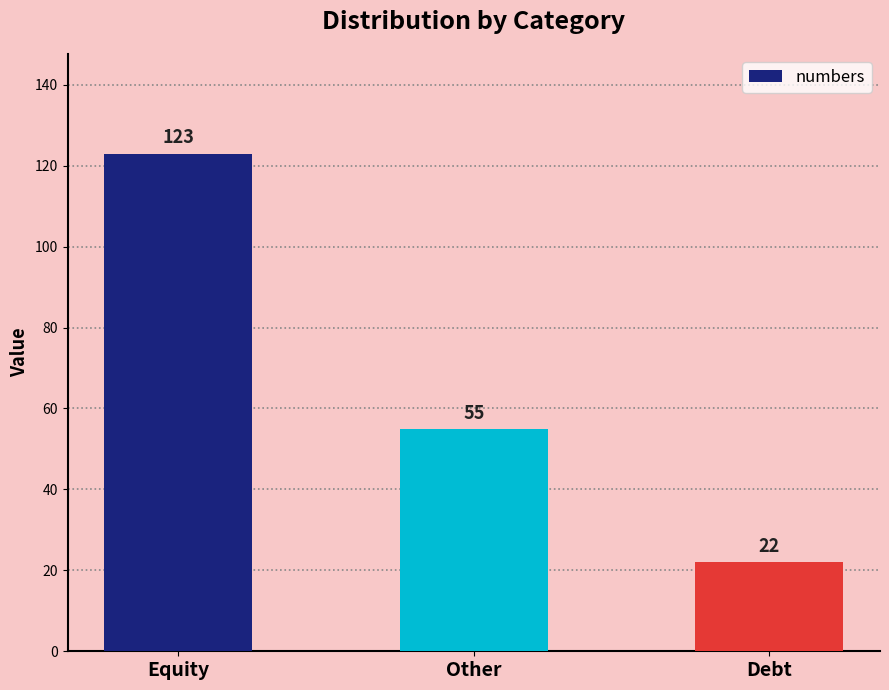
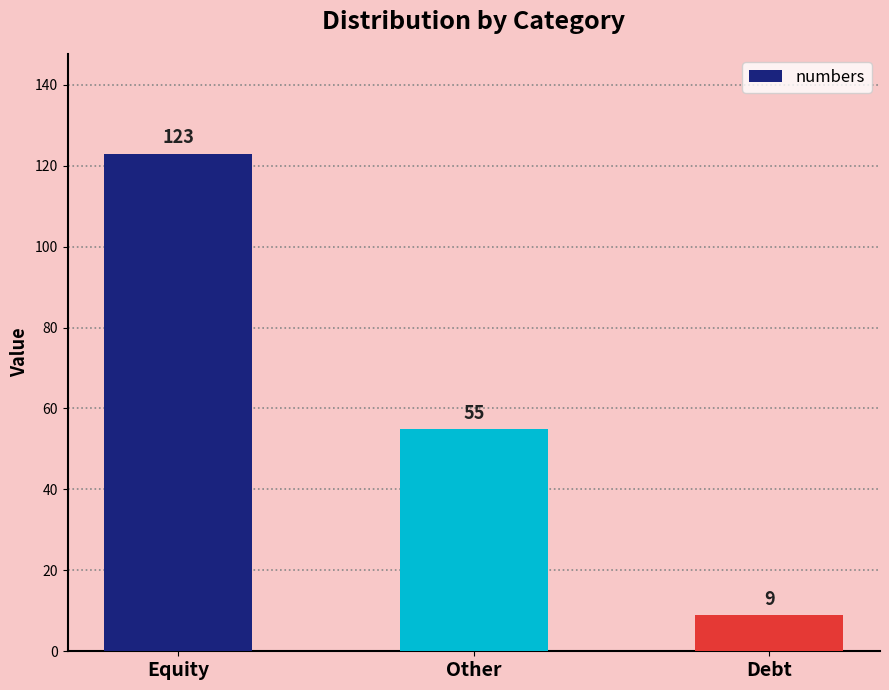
  {
    "Equity": 123,
    "Other": 55,
-   "Debt": 22
+   "Debt": 9
  }
